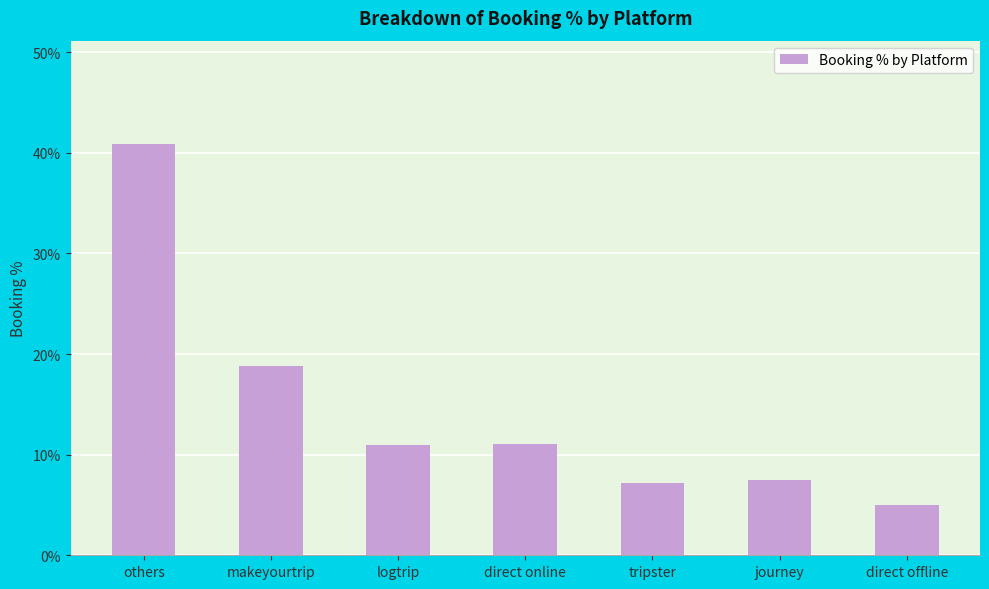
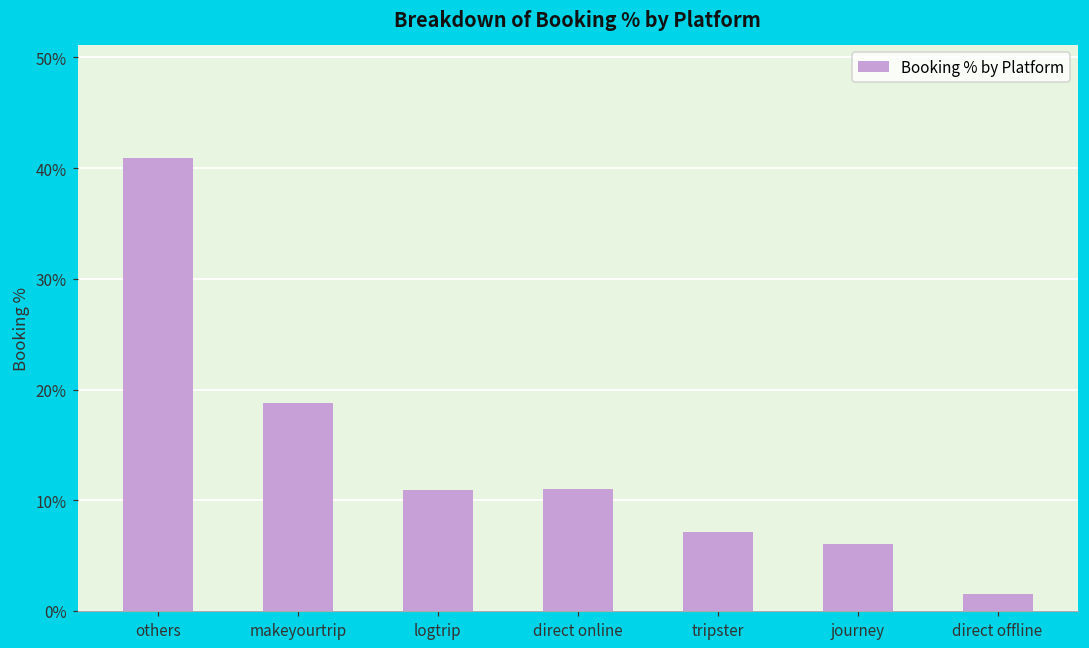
  {
    "others": "40.9%",
    "makeyourtrip": "18.8%",
    "logtrip": "11.0%",
    "direct online": "11.0%",
    "tripster": "7.2%",
-   "journey": "7.5%",
-   "direct offline": "5.0%"
+   "journey": "6.0%",
+   "direct offline": "1.6%"
  }
